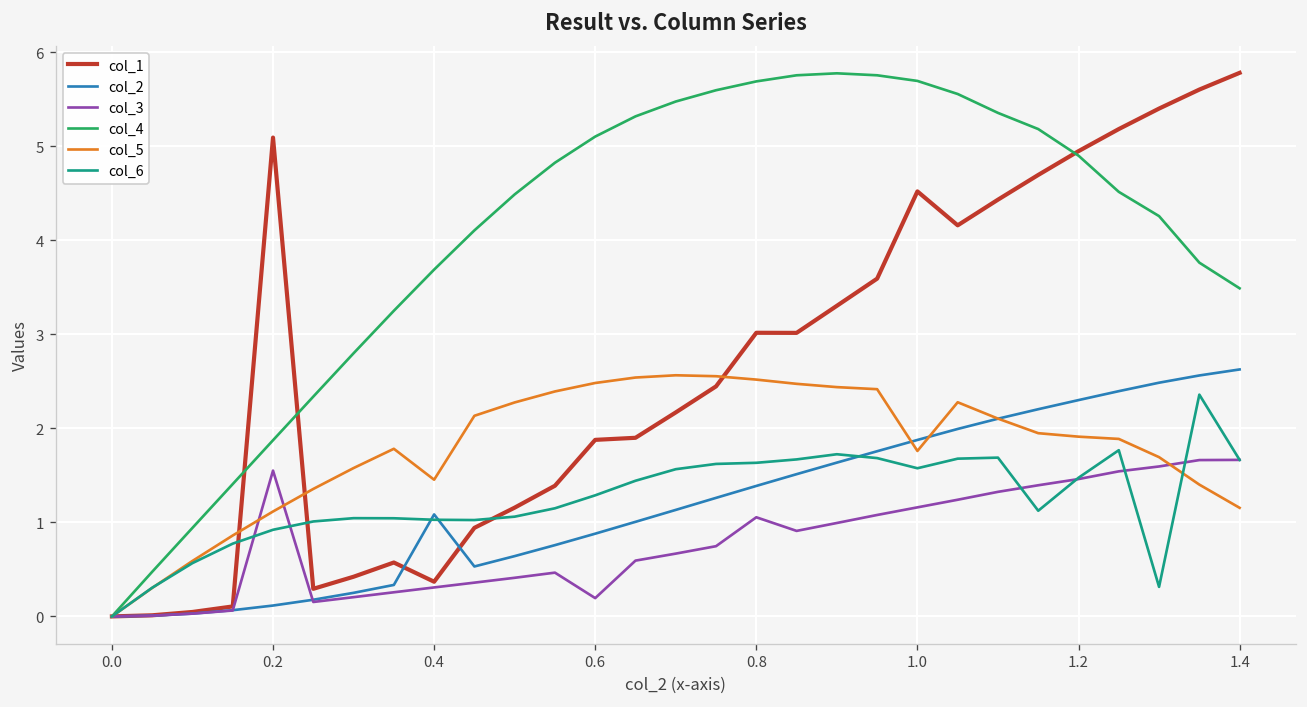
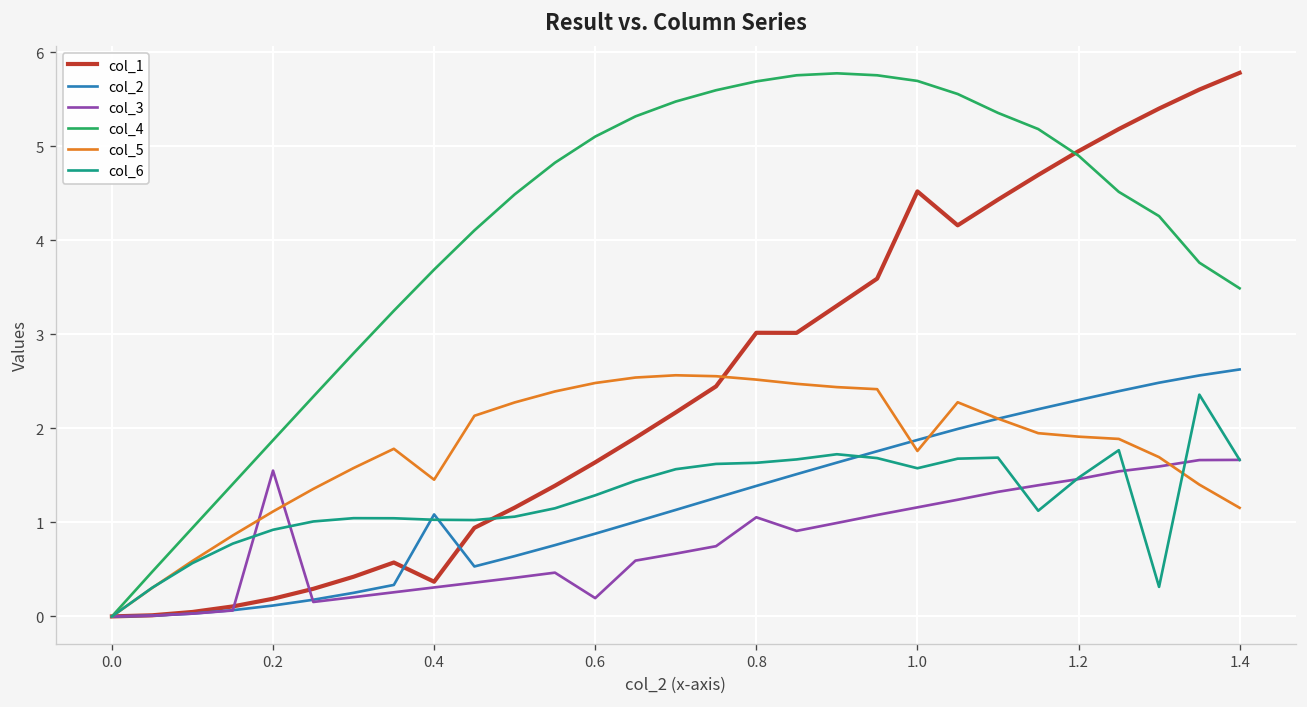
  {
    "col_1": {
-     "0.2": 5.1,
+     "0.2": 0.2,
      "0.4": 0.4,
-     "0.6": 1.9,
+     "0.6": 1.6,
      "0.8": 3.0,
      "1.0": 4.5,
      "1.2": 4.9,
      "1.4": 5.8
    },
    "col_2": {
      "0.2": 0.1,
      "0.4": 1.1,
      "0.6": 0.9,
      "0.8": 1.4,
      "1.0": 1.9,
      "1.2": 2.3,
      "1.4": 2.6
    },
    "col_3": {
      "0.2": 1.6,
      "0.4": 0.3,
      "0.6": 0.2,
      "0.8": 1.1,
      "1.0": 1.2
    },
    "col_5": {
      "0.2": 1.1,
      "0.4": 1.5,
      "0.6": 2.5,
      "0.8": 2.5,
      "1.0": 1.8,
      "1.2": 1.9,
      "1.4": 1.2
    }
  }
